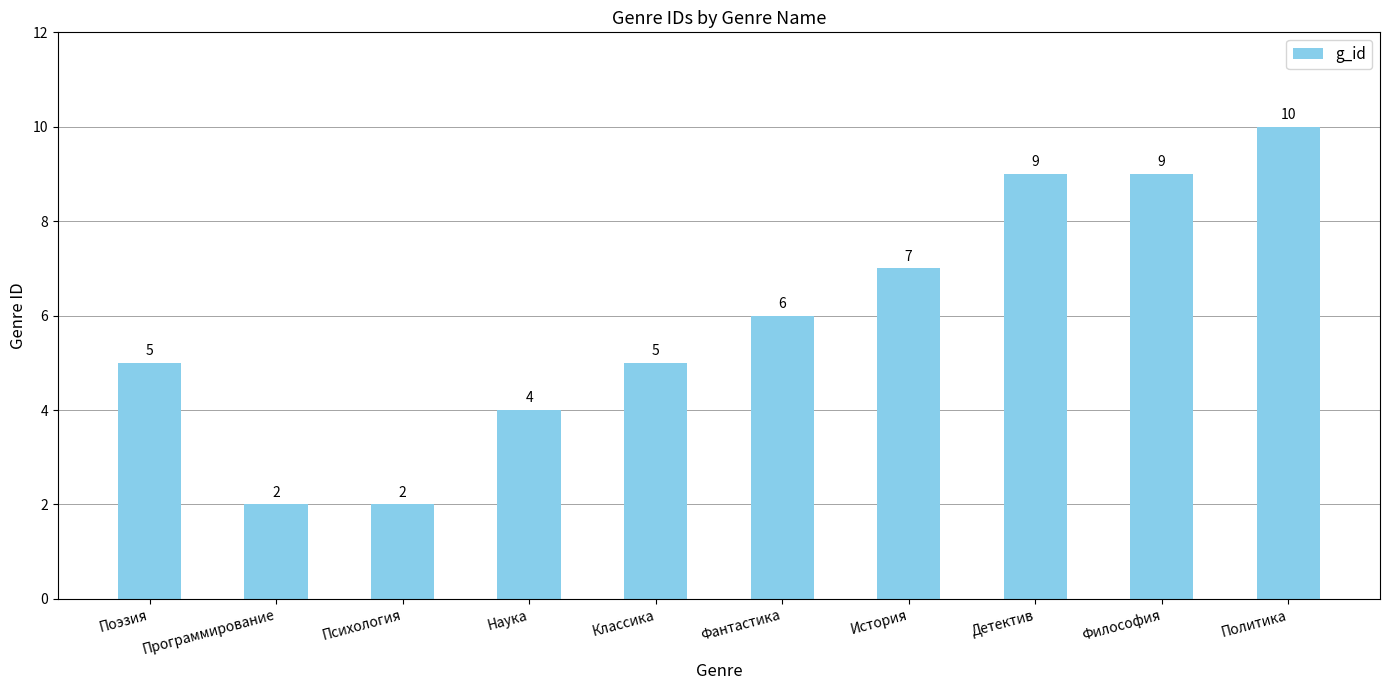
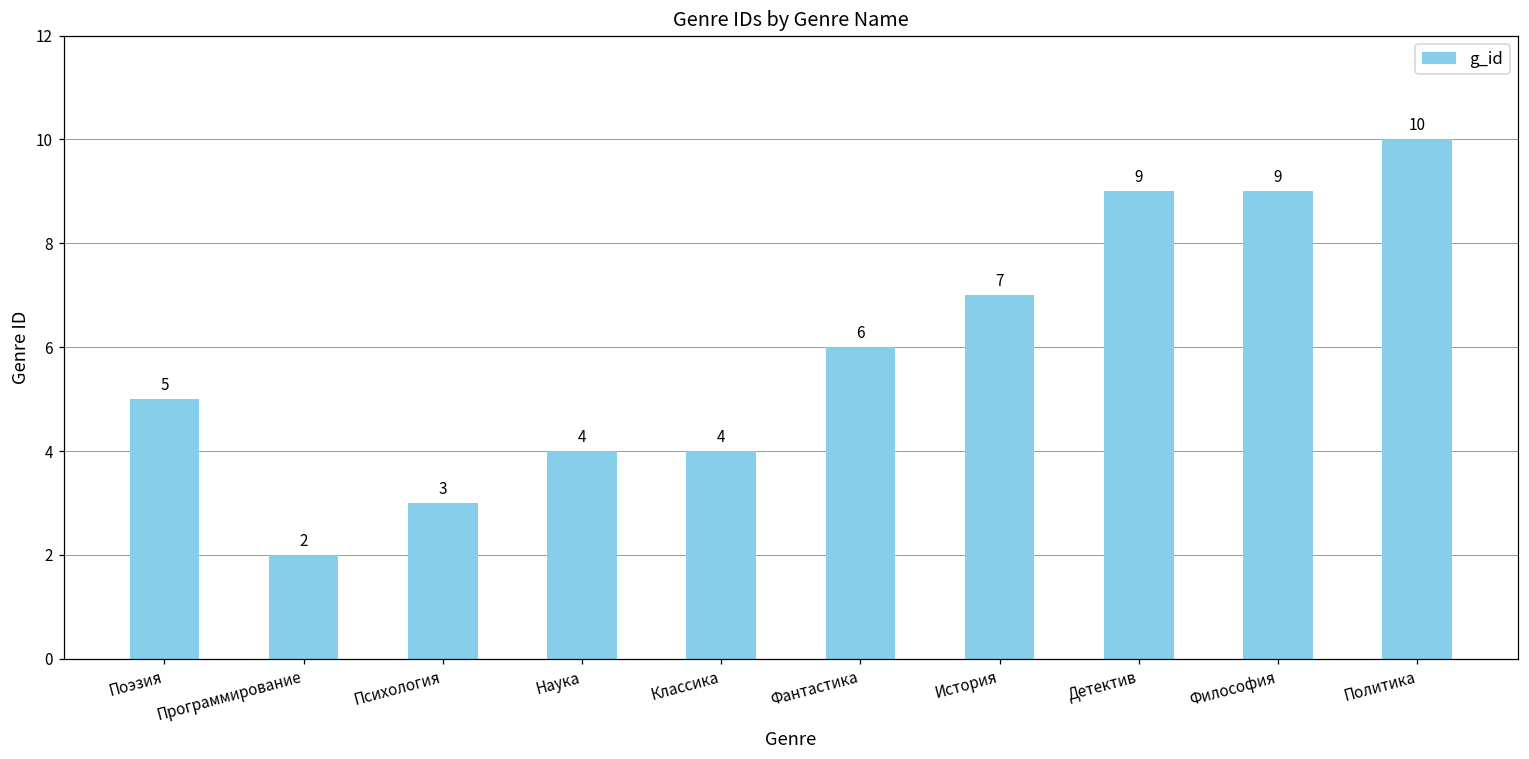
  {
    "Поэзия": 5,
    "Программирование": 2,
-   "Психология": 2,
+   "Психология": 3,
    "Наука": 4,
-   "Классика": 5,
+   "Классика": 4,
    "Фантастика": 6,
    "История": 7,
    "Детектив": 9,
    "Философия": 9,
    "Политика": 10
  }
